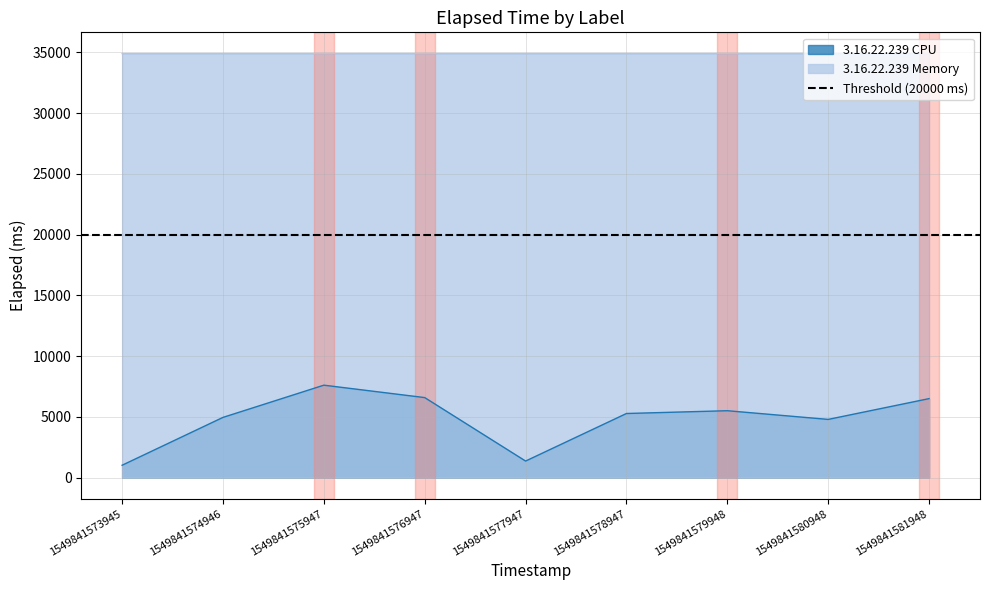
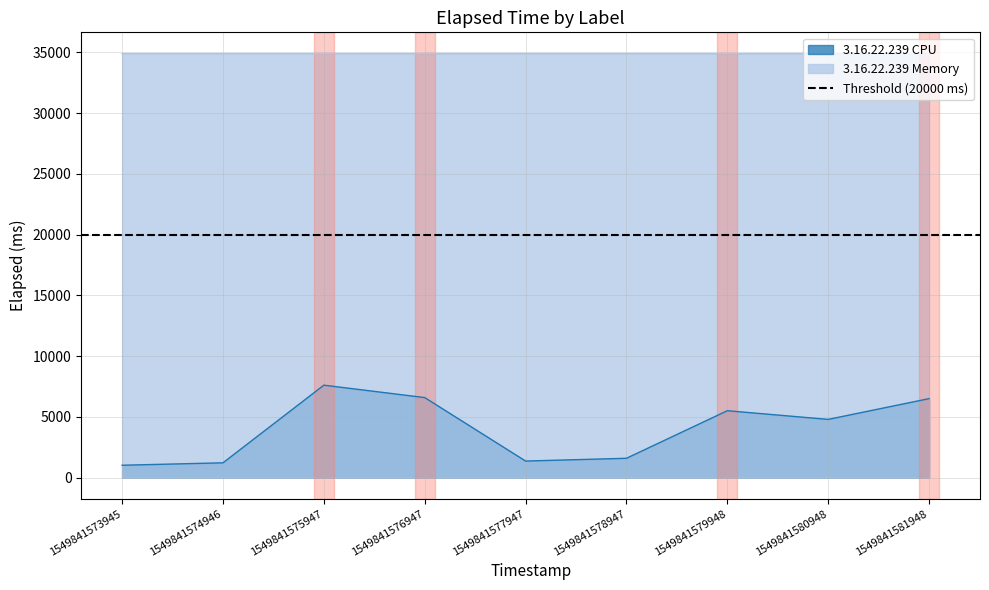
  {
    "3.16.22.239 CPU": {
      "1549841573945": 1000,
-     "1549841574946": 5000,
+     "1549841574946": 1200,
      "1549841575947": 7600,
      "1549841576947": 6600,
      "1549841577947": 1400,
-     "1549841578947": 5300,
+     "1549841578947": 1600,
      "1549841579948": 5500,
      "1549841580948": 4800,
      "1549841581948": 6500
    },
    "3.16.22.239 Memory": {
      "1549841573945": 34900,
      "1549841574946": 34900,
      "1549841575947": 34900,
      "1549841576947": 34900,
      "1549841577947": 34900,
      "1549841578947": 34900,
      "1549841579948": 34900
    }
  }
